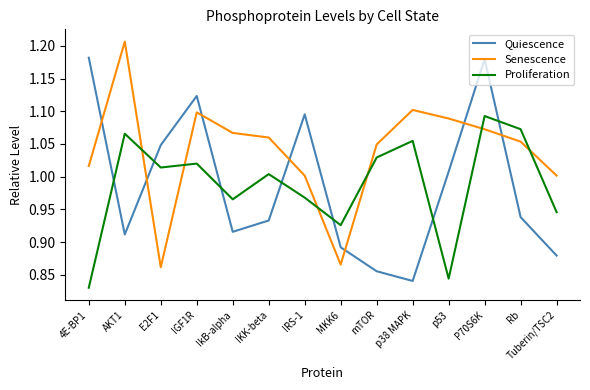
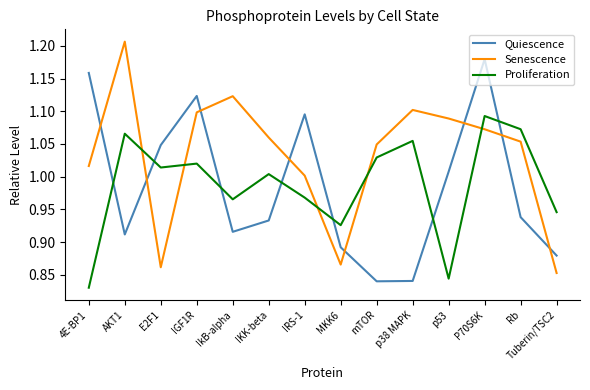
  {
    "Quiescence": {
-     "4E-BP1": 1.18,
+     "4E-BP1": 1.16,
      "AKT1": 0.91,
      "E2F1": 1.05,
      "IGF1R": 1.12,
      "IkB-alpha": 0.92,
      "IKK-beta": 0.93,
      "IRS-1": 1.10,
      "MKK6": 0.89,
-     "mTOR": 0.86,
+     "mTOR": 0.84,
      "p38 MAPK": 0.84,
      "p53": 1.01,
      "Rb": 0.94,
      "Tuberin/TSC2": 0.88
    },
    "Senescence": {
      "4E-BP1": 1.02,
      "AKT1": 1.21,
      "E2F1": 0.86,
      "IGF1R": 1.10,
-     "IkB-alpha": 1.07,
+     "IkB-alpha": 1.12,
      "IKK-beta": 1.06,
      "IRS-1": 1.00,
      "MKK6": 0.87,
      "mTOR": 1.05,
      "p38 MAPK": 1.10,
      "p53": 1.09,
      "P70S6K": 1.07,
      "Rb": 1.05,
-     "Tuberin/TSC2": 1.00
+     "Tuberin/TSC2": 0.85
    },
    "Proliferation": {
      "4E-BP1": 0.83,
      "AKT1": 1.07,
      "E2F1": 1.01,
      "IGF1R": 1.02,
      "IkB-alpha": 0.97,
      "IKK-beta": 1.00,
      "IRS-1": 0.97,
      "MKK6": 0.93,
      "mTOR": 1.03,
      "p38 MAPK": 1.05,
      "p53": 0.84,
      "P70S6K": 1.09,
      "Rb": 1.07,
      "Tuberin/TSC2": 0.95
    }
  }
